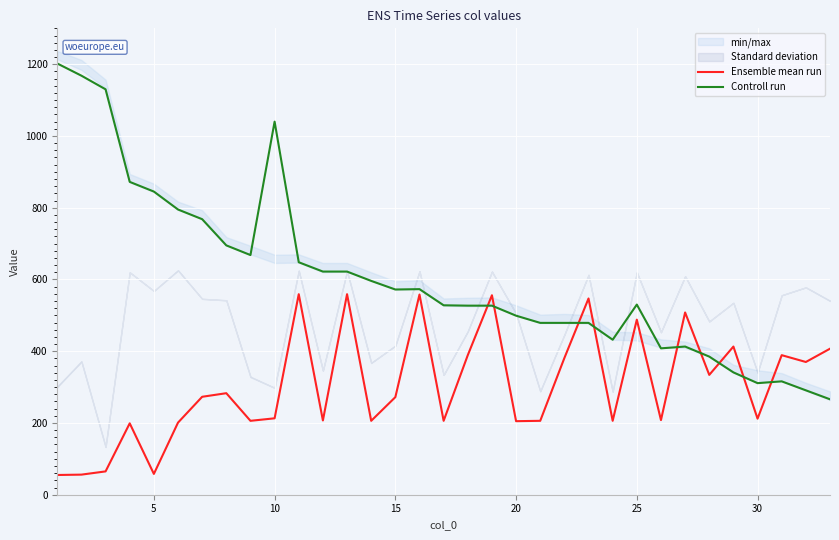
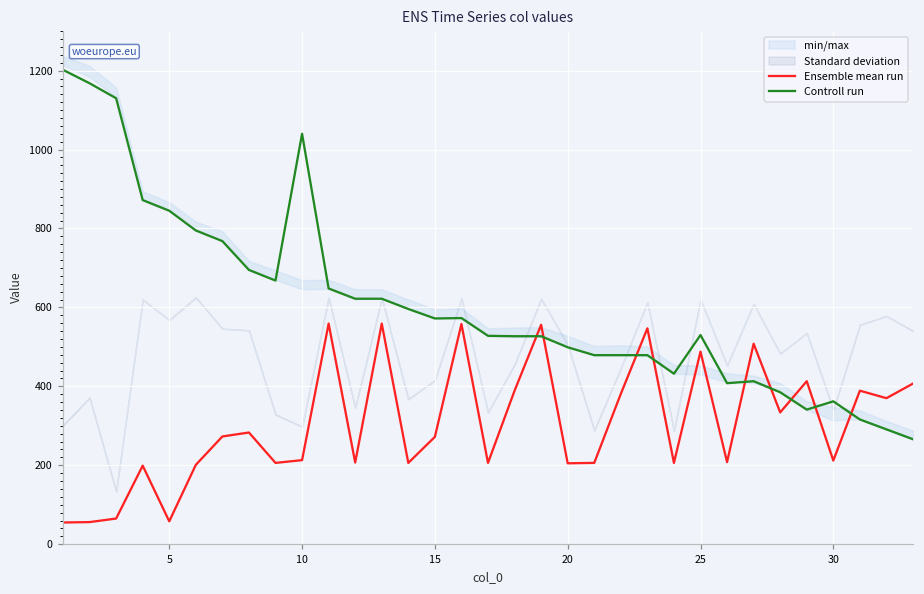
  {
    "Ensemble mean run": {
      "5": 60,
      "10": 210,
      "15": 270,
      "20": 210,
      "25": 490,
      "30": 210
    },
    "Controll run": {
      "5": 850,
      "10": 1040,
      "15": 570,
      "25": 530,
-     "30": 310
+     "30": 360
    }
  }
